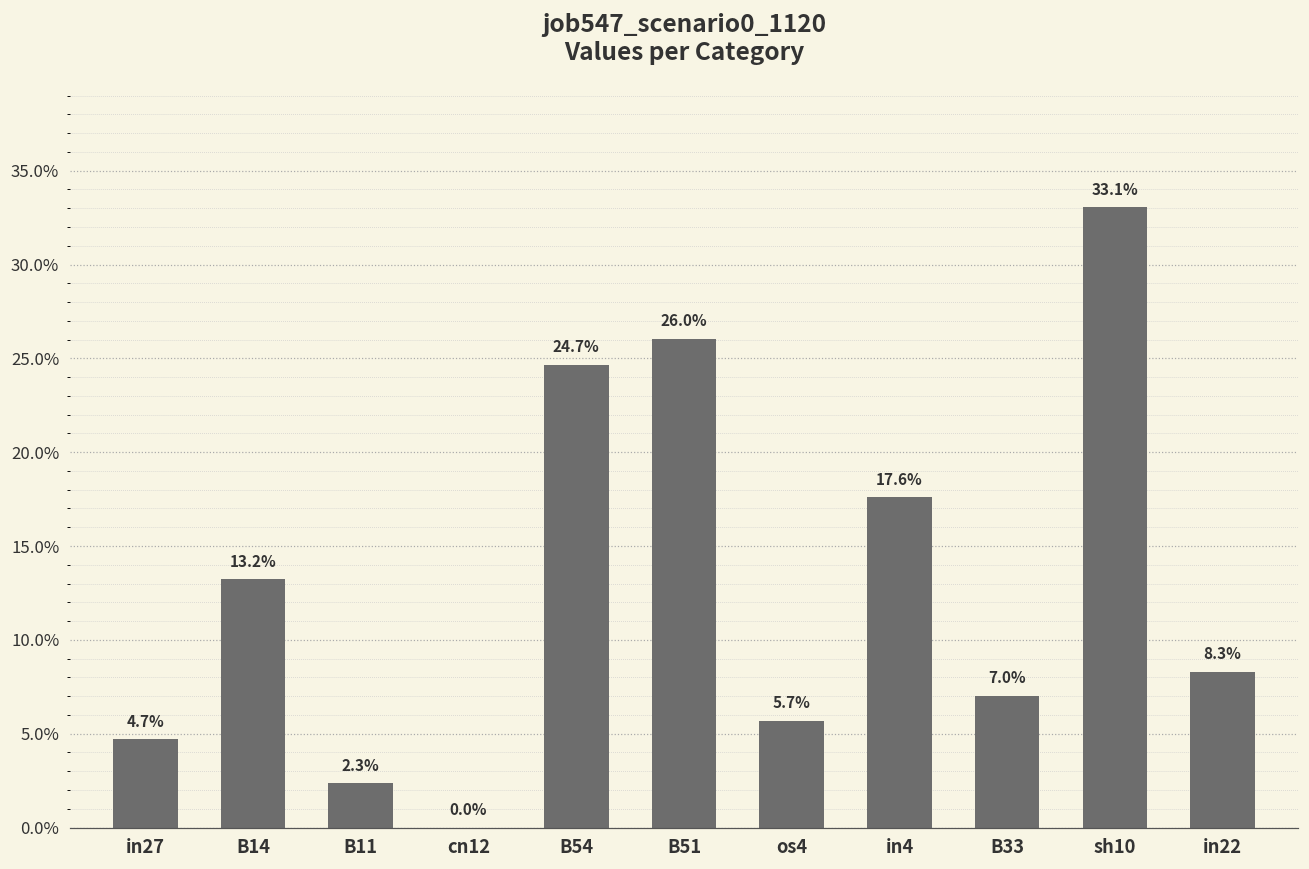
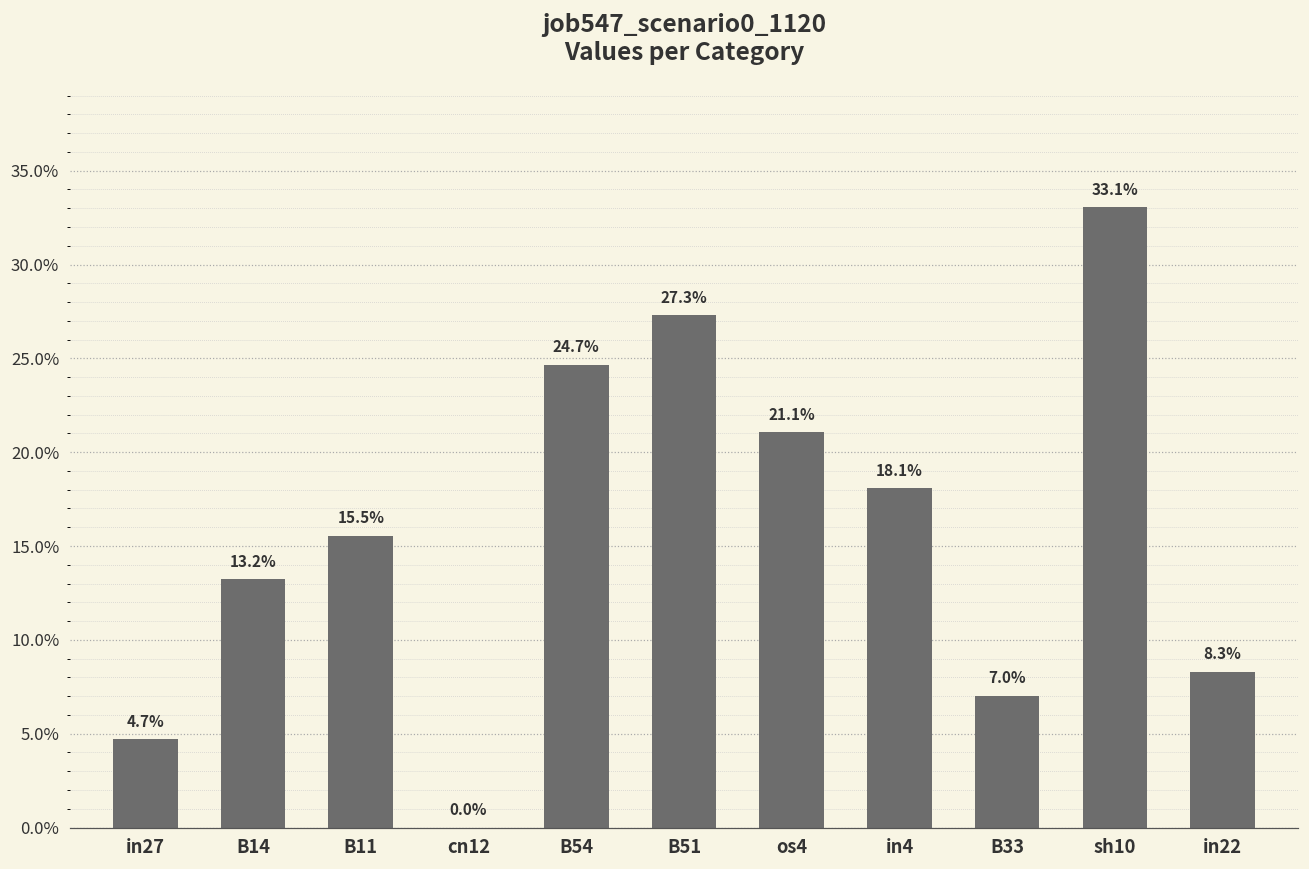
  {
    "in27": "4.7%",
    "B14": "13.2%",
-   "B11": "2.3%",
+   "B11": "15.5%",
    "cn12": "0.0%",
    "B54": "24.7%",
-   "B51": "26.0%",
-   "os4": "5.7%",
-   "in4": "17.6%",
+   "B51": "27.3%",
+   "os4": "21.1%",
+   "in4": "18.1%",
    "B33": "7.0%",
    "sh10": "33.1%",
    "in22": "8.3%"
  }
